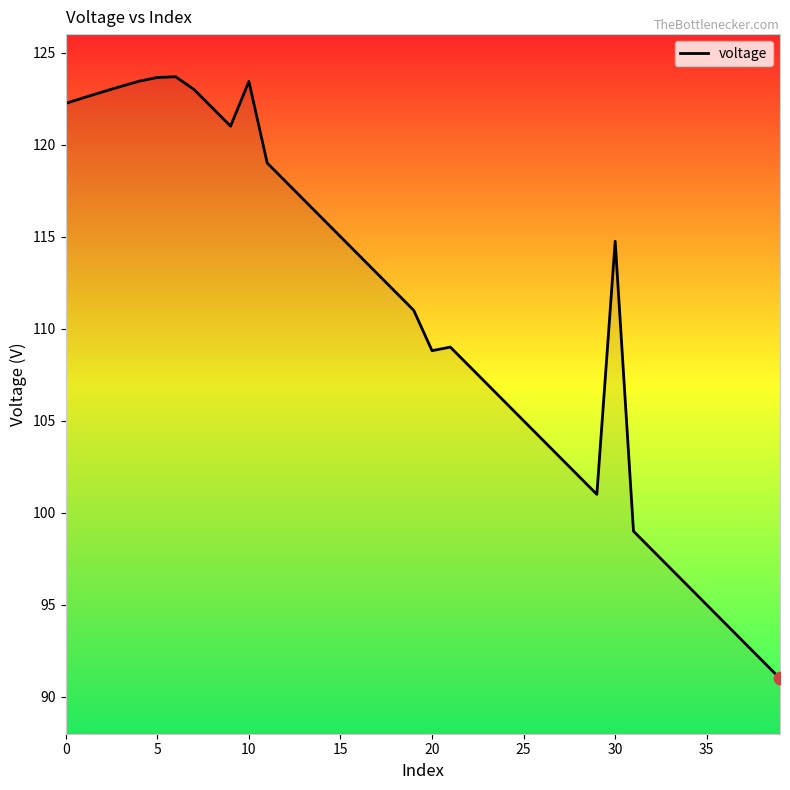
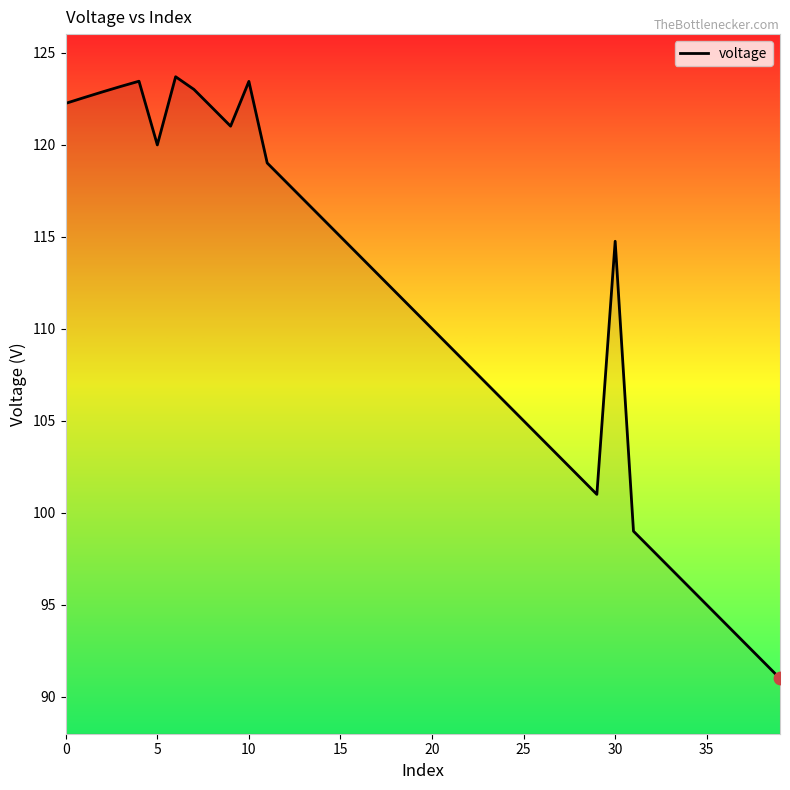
  {
    "voltage": {
      "0": 122.2,
-     "5": 123.6,
+     "5": 120.0,
      "10": 123.4,
      "15": 115.0,
-     "20": 108.8,
+     "20": 110.0,
      "25": 105.0,
      "30": 114.7,
      "35": 95.0
    }
  }
